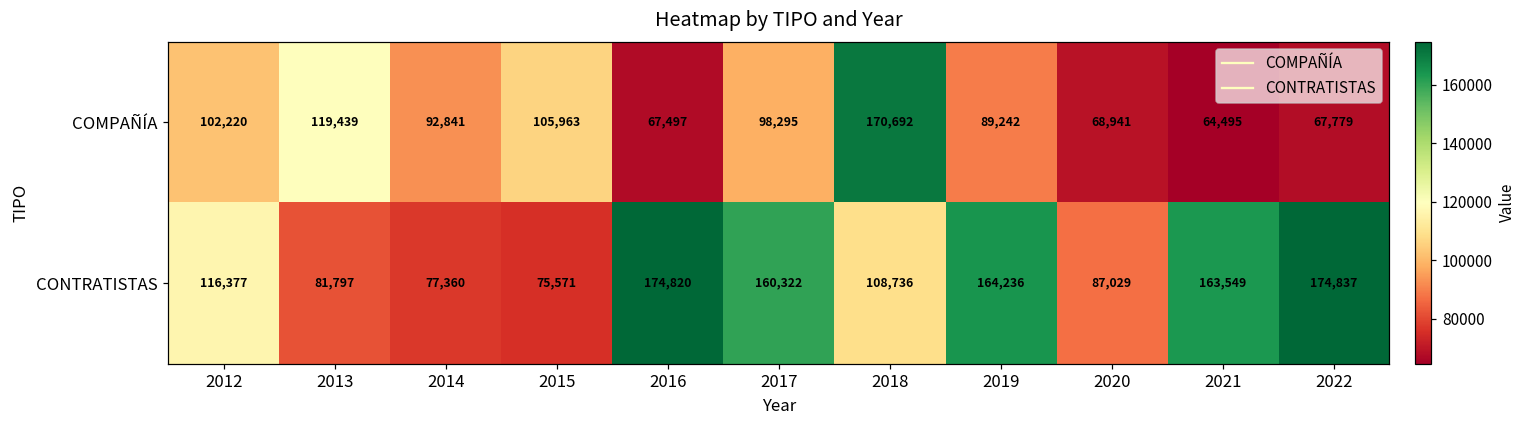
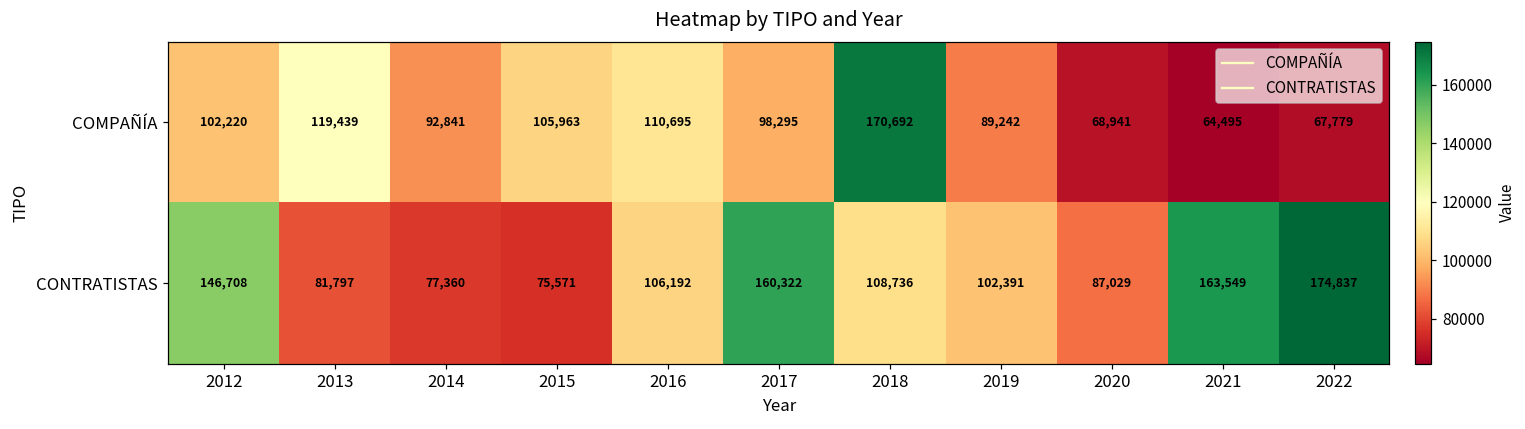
  {
    "COMPAÑÍA": {
      "2012": "102,220",
      "2013": "119,439",
      "2014": "92,841",
      "2015": "105,963",
-     "2016": "67,497",
+     "2016": "110,695",
      "2017": "98,295",
      "2018": "170,692",
      "2019": "89,242",
      "2020": "68,941",
      "2021": "64,495",
      "2022": "67,779"
    },
    "CONTRATISTAS": {
-     "2012": "116,377",
+     "2012": "146,708",
      "2013": "81,797",
      "2014": "77,360",
      "2015": "75,571",
-     "2016": "174,820",
+     "2016": "106,192",
      "2017": "160,322",
      "2018": "108,736",
-     "2019": "164,236",
+     "2019": "102,391",
      "2020": "87,029",
      "2021": "163,549",
      "2022": "174,837"
    }
  }
